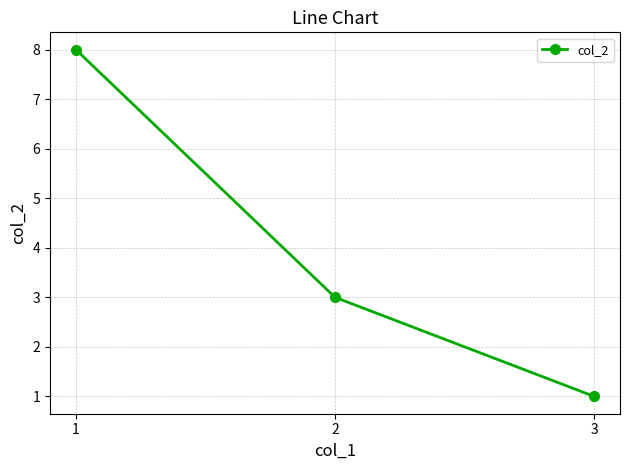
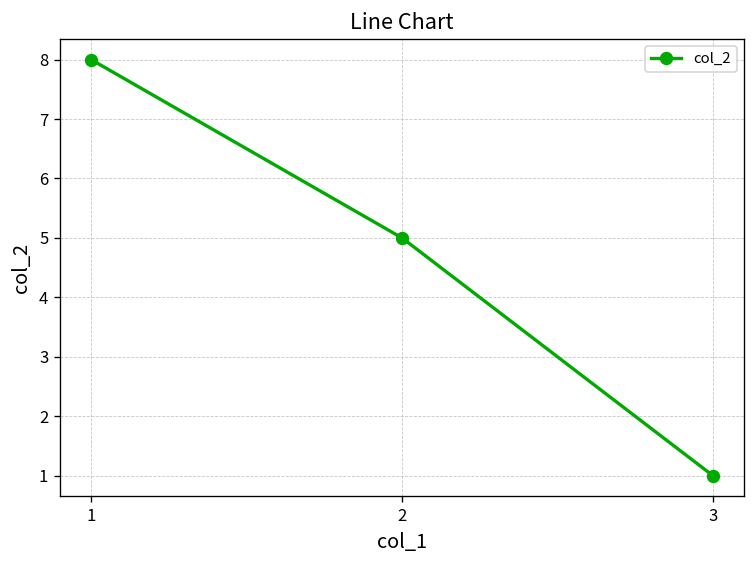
  {
    "1": 8,
-   "2": 3,
+   "2": 5,
    "3": 1
  }
